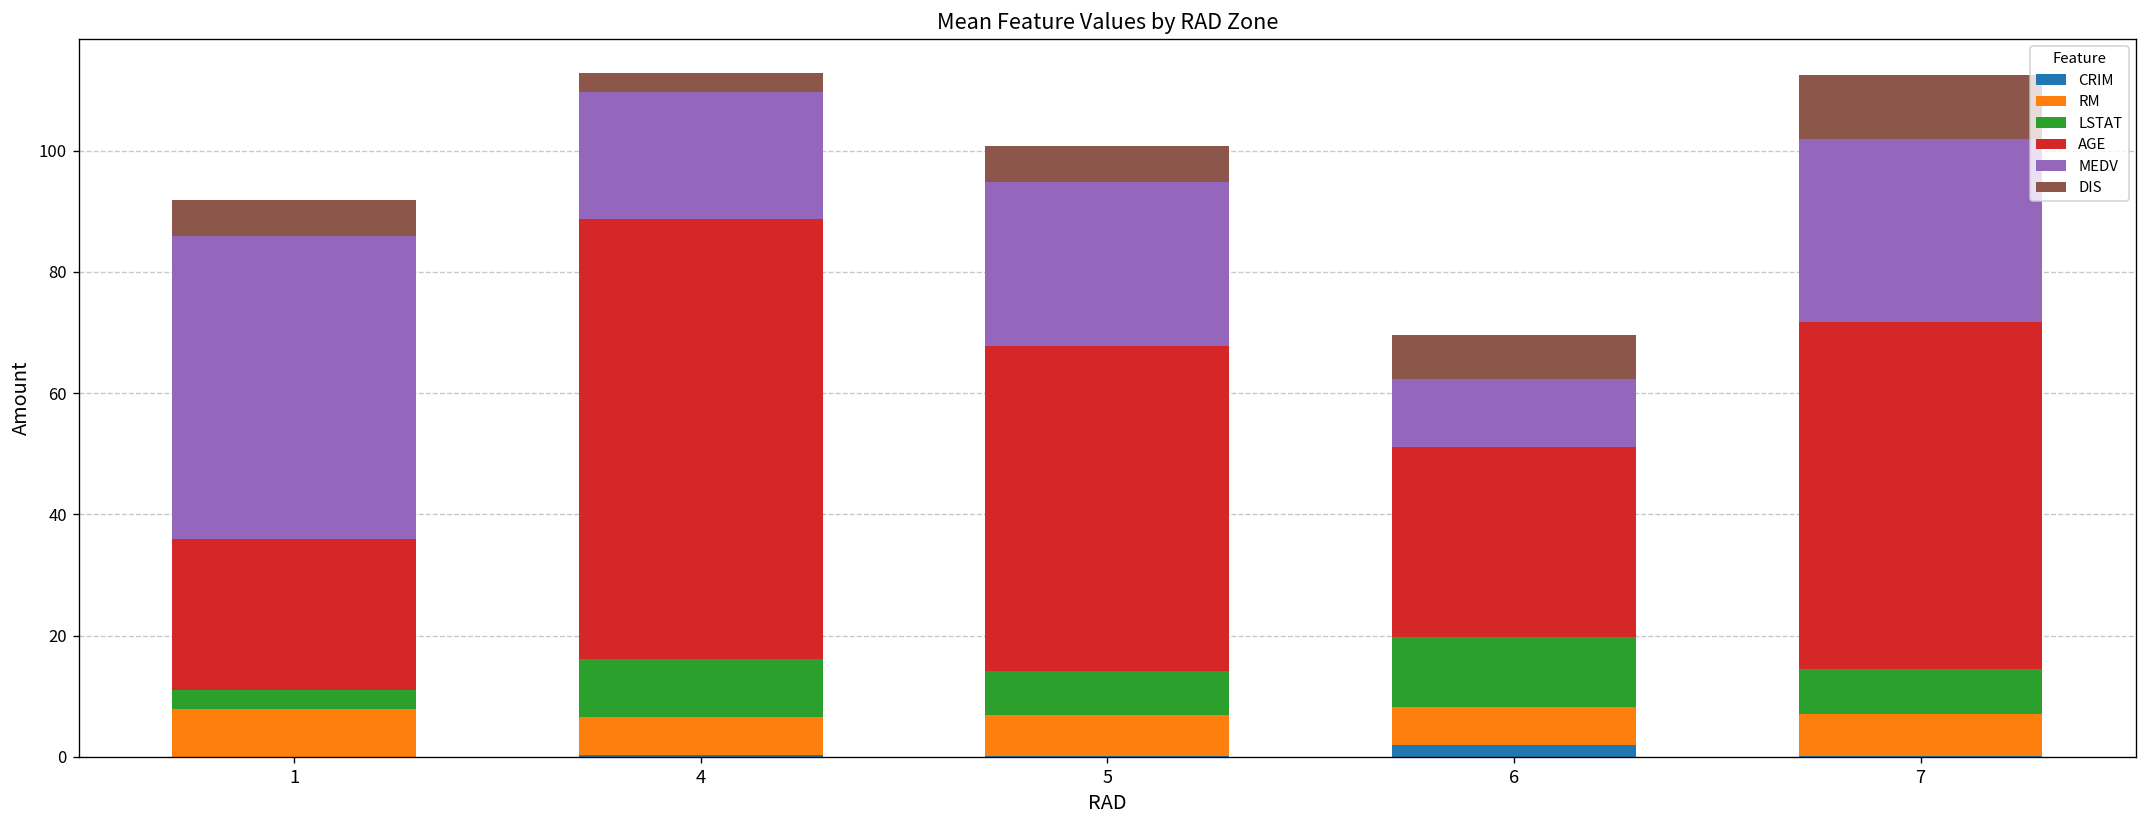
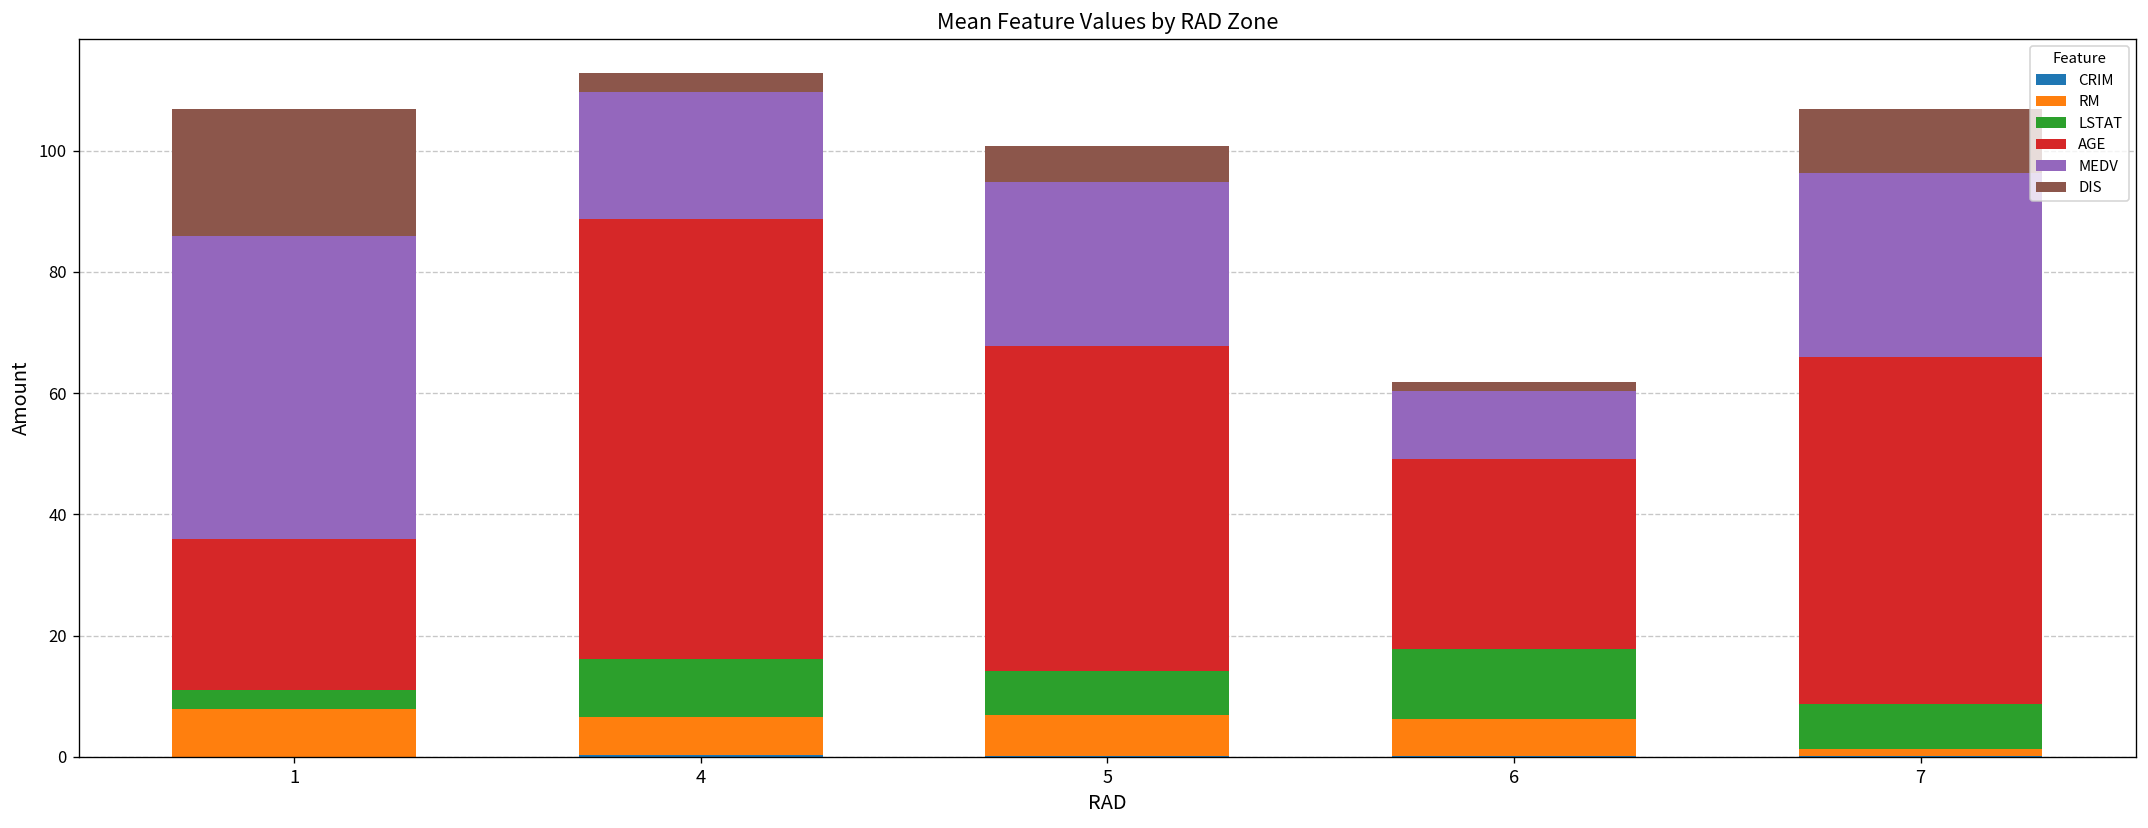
  {
    "CRIM": {
-     "6": 2
+     "6": 0
    },
    "RM": {
      "1": 8,
      "4": 6,
      "5": 7,
      "6": 6,
-     "7": 7
+     "7": 1
    },
    "LSTAT": {
      "1": 3,
      "4": 10,
      "5": 7,
      "6": 12,
      "7": 7
    },
    "AGE": {
      "1": 25,
      "4": 73,
      "5": 54,
      "6": 31,
      "7": 57
    },
    "MEDV": {
      "1": 50,
      "4": 21,
      "5": 27,
      "6": 11,
      "7": 30
    },
    "DIS": {
-     "1": 6,
+     "1": 21,
      "4": 3,
      "5": 6,
-     "6": 7,
+     "6": 2,
      "7": 11
    }
  }
